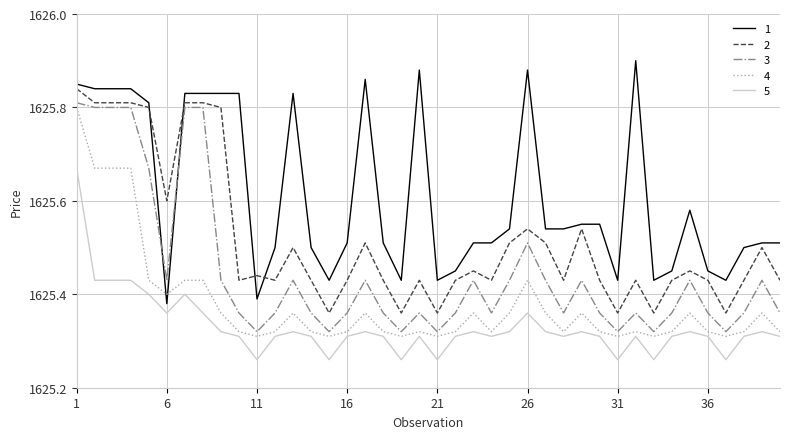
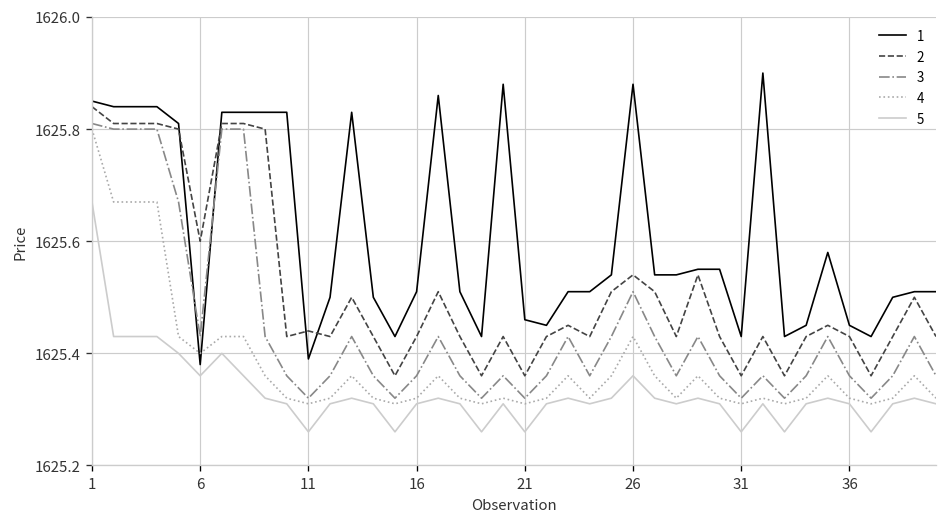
  {
    "1": {
      "1": 1625.85,
      "6": 1625.38,
      "11": 1625.39,
      "16": 1625.51,
-     "21": 1625.43,
+     "21": 1625.46,
      "26": 1625.88,
      "31": 1625.43,
      "36": 1625.45
    },
    "2": {
      "1": 1625.84,
      "6": 1625.60,
      "11": 1625.44,
      "16": 1625.43,
      "21": 1625.36,
      "26": 1625.54,
      "31": 1625.36,
      "36": 1625.43
    }
  }
